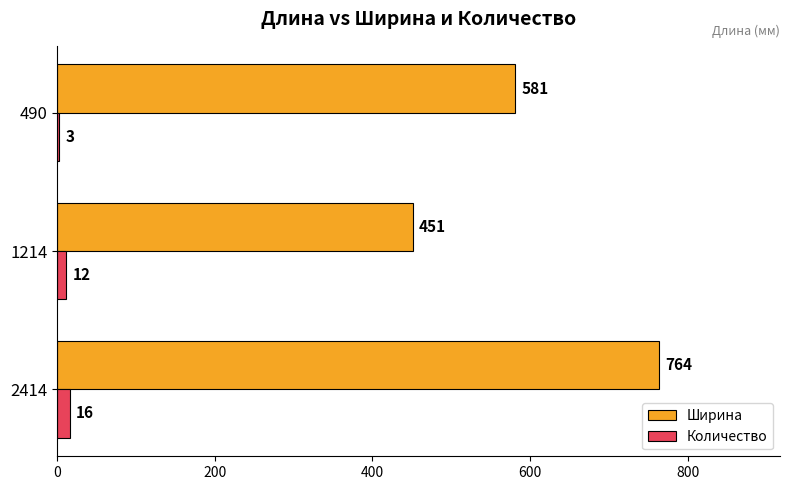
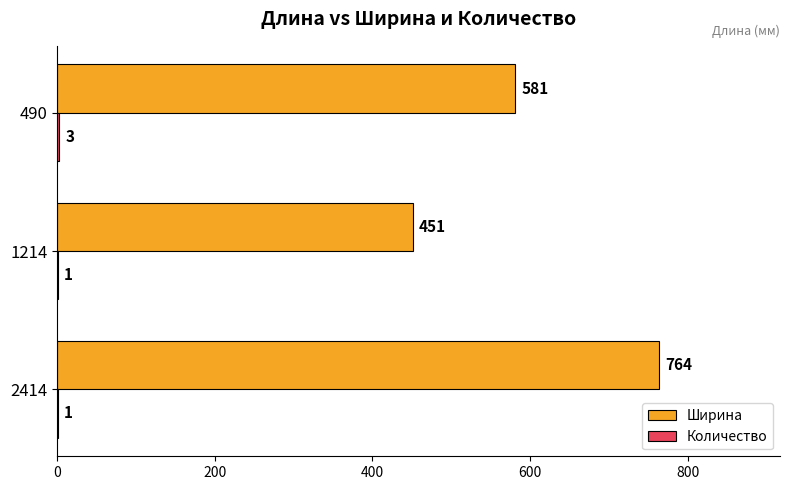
  {
    "Ширина": {
      "490": 581,
      "1214": 451,
      "2414": 764
    },
    "Количество": {
      "490": 3,
-     "1214": 12,
-     "2414": 16
+     "1214": 1,
+     "2414": 1
    }
  }
